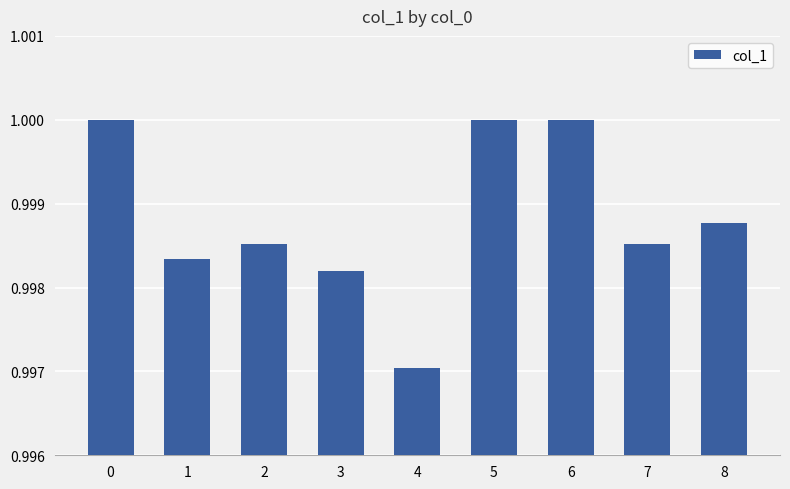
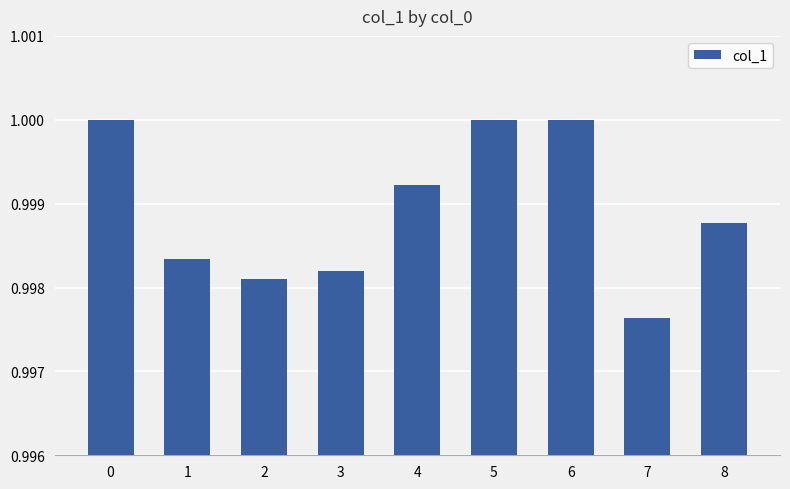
  {
    "0": 1.0000,
    "1": 0.9983,
-   "2": 0.9985,
+   "2": 0.9981,
    "3": 0.9982,
-   "4": 0.9970,
+   "4": 0.9992,
    "5": 1.0000,
    "6": 1.0000,
-   "7": 0.9985,
+   "7": 0.9976,
    "8": 0.9988
  }
